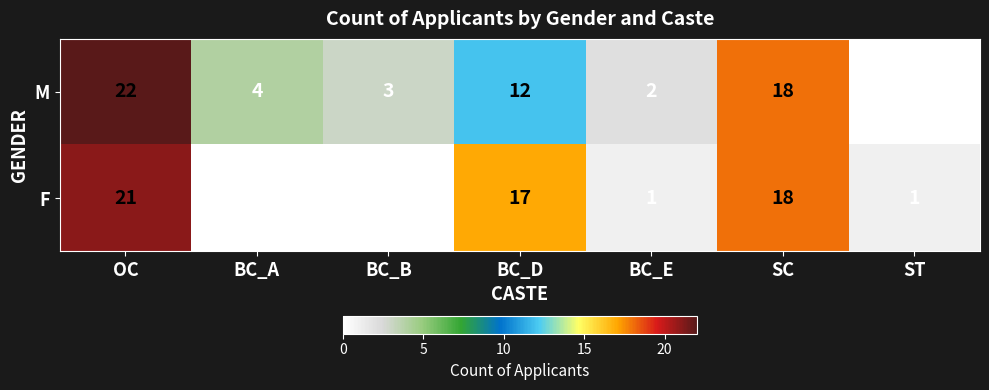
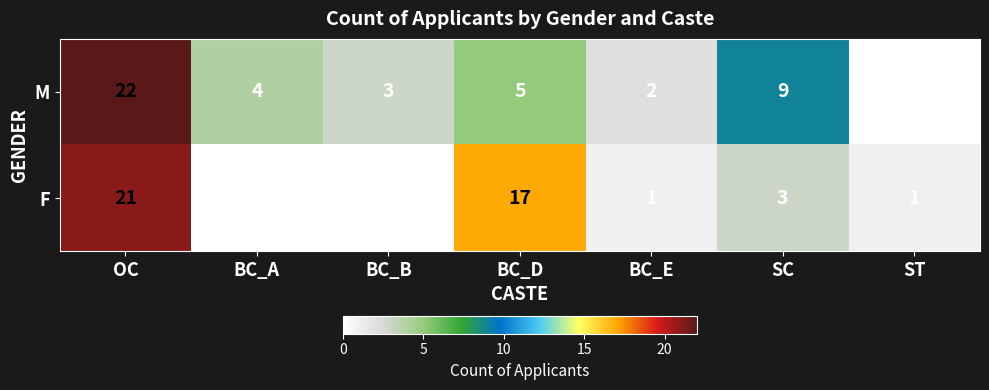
  {
    "M": {
      "OC": 22,
      "BC_A": 4,
      "BC_B": 3,
-     "BC_D": 12,
-     "SC": 18
+     "BC_D": 5,
+     "SC": 9
    },
    "F": {
      "OC": 21,
      "BC_D": 17,
-     "SC": 18
+     "SC": 3
    }
  }
